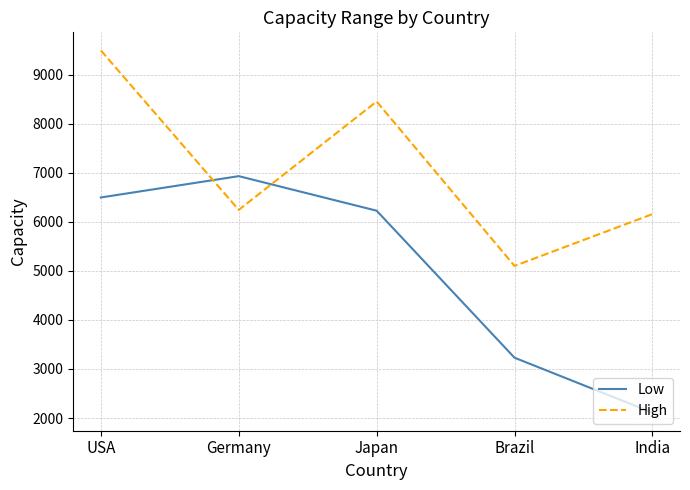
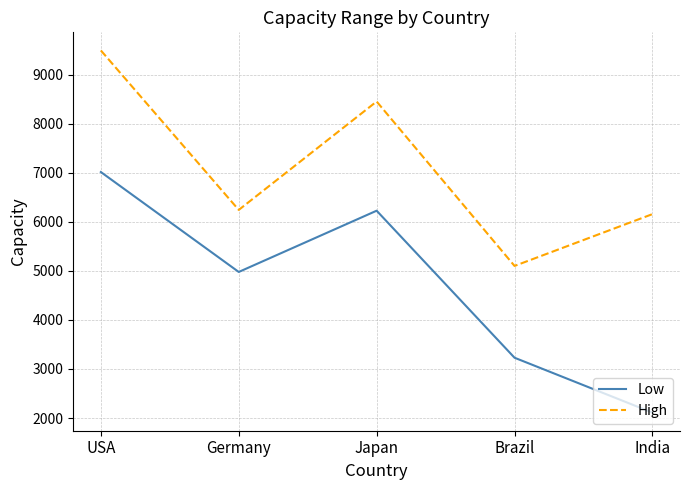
  {
    "Low": {
-     "USA": 6500,
-     "Germany": 6900,
+     "USA": 7000,
+     "Germany": 5000,
      "Japan": 6200,
      "Brazil": 3200
    },
    "High": {
      "USA": 9500,
      "Germany": 6200,
      "Japan": 8500,
      "Brazil": 5100,
      "India": 6200
    }
  }
